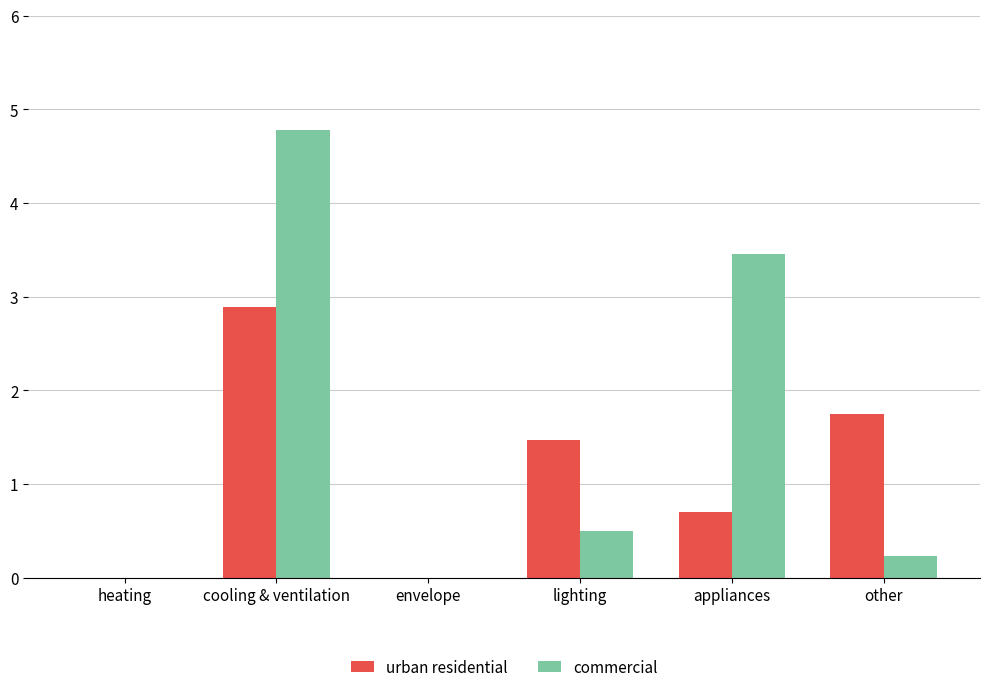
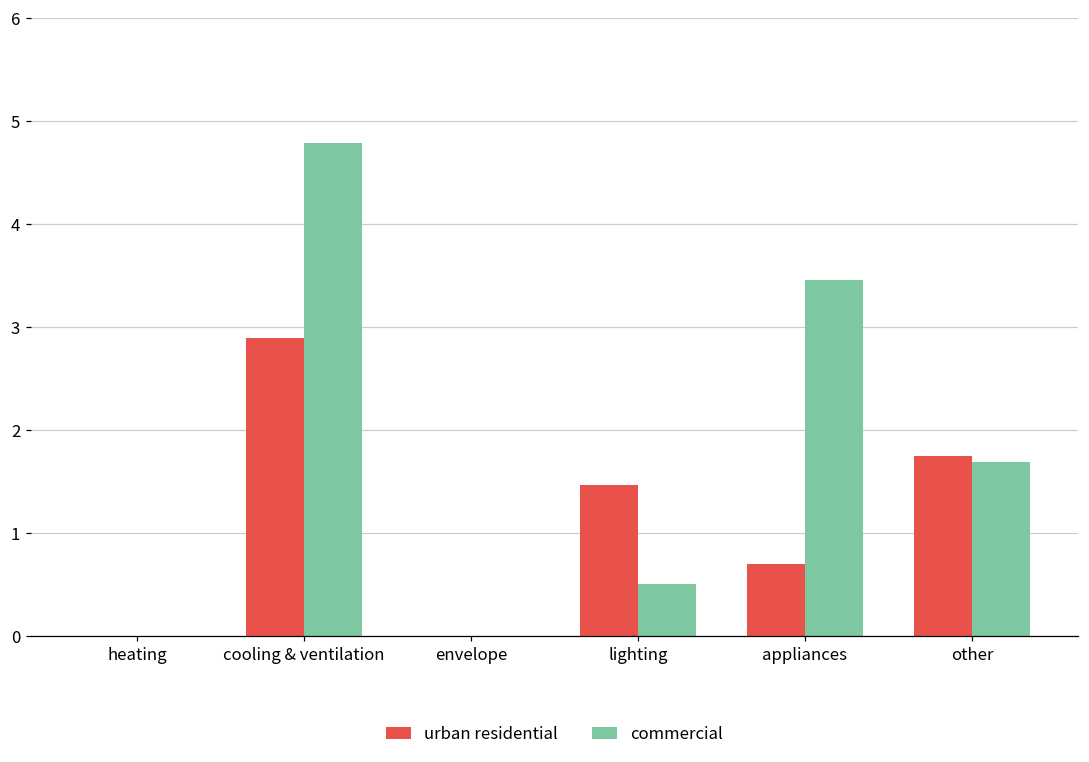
  {
    "urban residential": {
      "heating": 0.0,
      "cooling & ventilation": 2.9,
      "envelope": 0.0,
      "lighting": 1.5,
      "appliances": 0.7,
      "other": 1.7
    },
    "commercial": {
      "heating": 0.0,
      "cooling & ventilation": 4.8,
      "envelope": 0.0,
      "lighting": 0.5,
      "appliances": 3.5,
-     "other": 0.2
+     "other": 1.7
    }
  }
